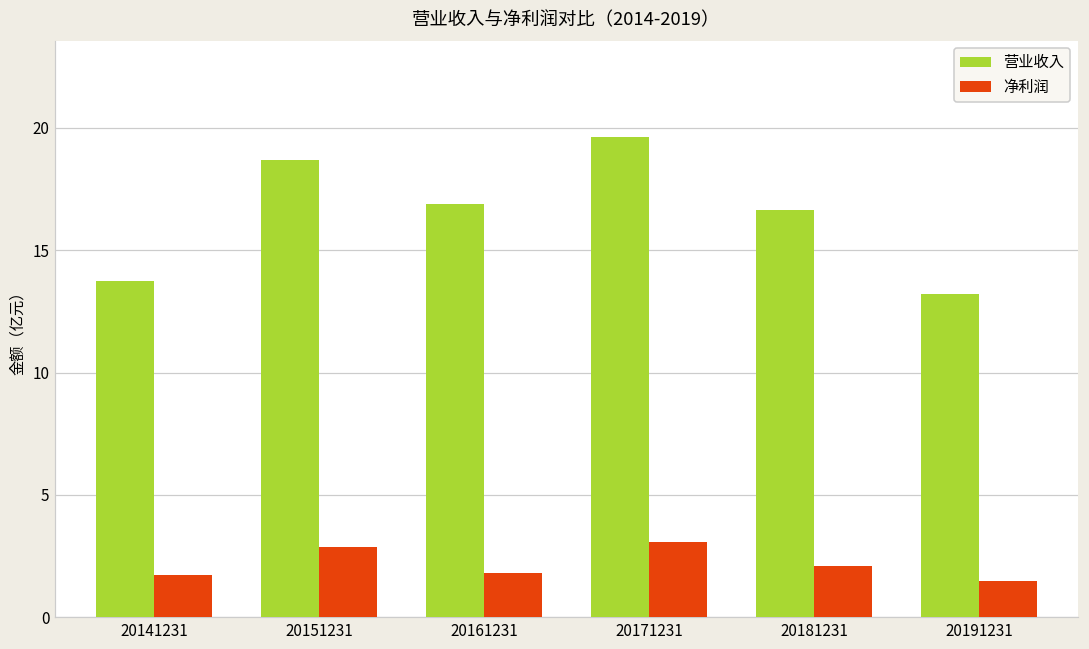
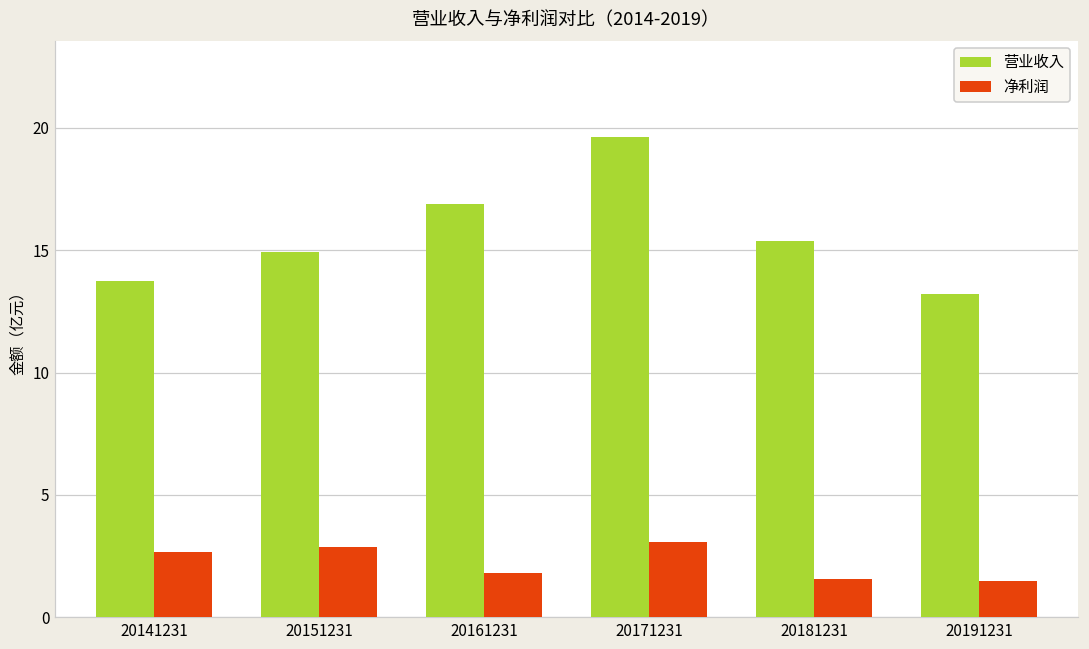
  {
    "营业收入": {
      "20141231": 13.7,
-     "20151231": 18.7,
+     "20151231": 14.9,
      "20161231": 16.9,
      "20171231": 19.6,
-     "20181231": 16.6,
+     "20181231": 15.4,
      "20191231": 13.2
    },
    "净利润": {
-     "20141231": 1.7,
+     "20141231": 2.7,
      "20151231": 2.9,
      "20161231": 1.8,
      "20171231": 3.1,
-     "20181231": 2.1,
+     "20181231": 1.6,
      "20191231": 1.5
    }
  }
